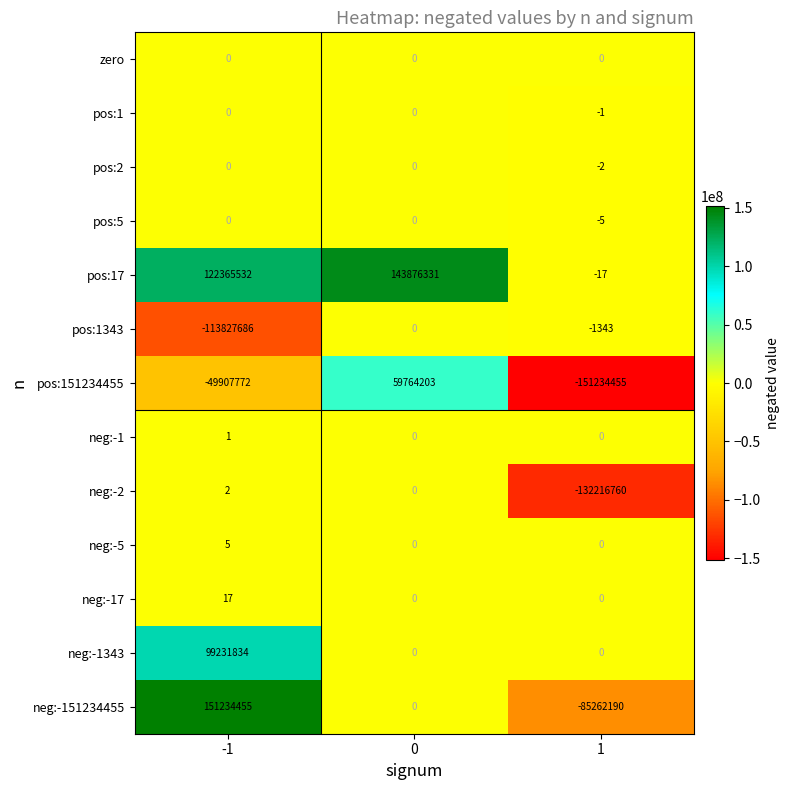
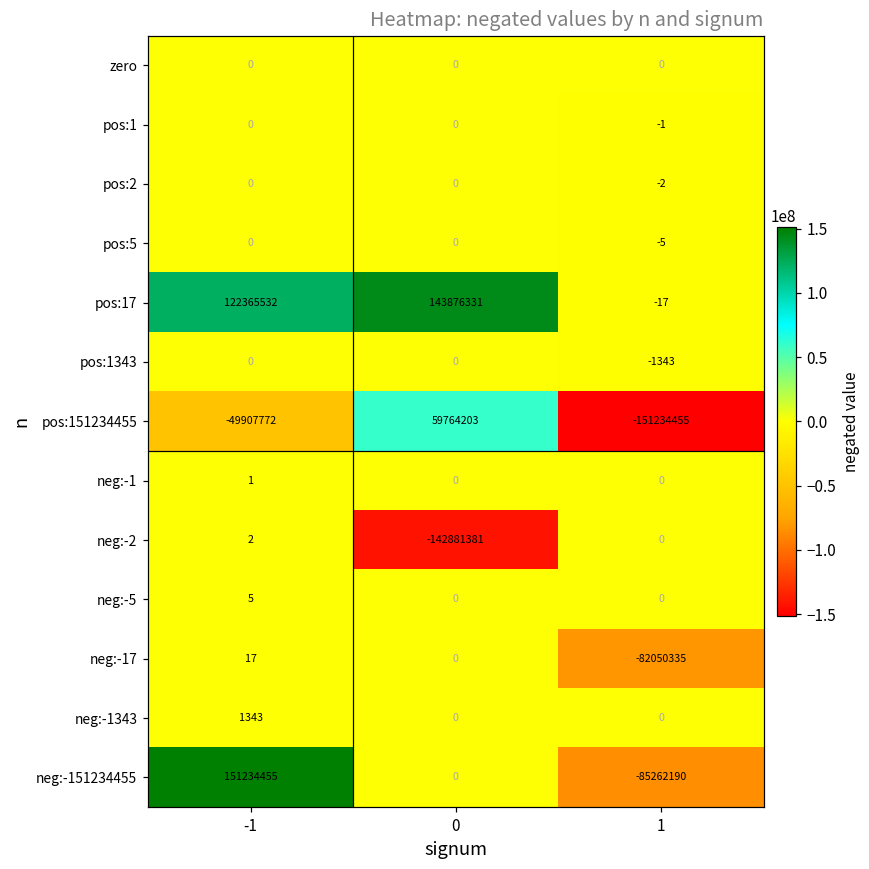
  {
    "zero": {
      "-1": 0,
      "0": 0,
      "1": 0
    },
    "pos:1": {
      "-1": 0,
      "0": 0,
      "1": -1
    },
    "pos:2": {
      "-1": 0,
      "0": 0,
      "1": -2
    },
    "pos:5": {
      "-1": 0,
      "0": 0,
      "1": -5
    },
    "pos:17": {
      "-1": 122365532,
      "0": 143876331,
      "1": -17
    },
    "pos:1343": {
-     "-1": -113827686,
+     "-1": 0,
      "0": 0,
      "1": -1343
    },
    "pos:151234455": {
      "-1": -49907772,
      "0": 59764203,
      "1": -151234455
    },
    "neg:-1": {
      "-1": 1,
      "0": 0,
      "1": 0
    },
    "neg:-2": {
      "-1": 2,
-     "0": 0,
-     "1": -132216760
+     "0": -142881381,
+     "1": 0
    },
    "neg:-5": {
      "-1": 5,
      "0": 0,
      "1": 0
    },
    "neg:-17": {
      "-1": 17,
      "0": 0,
-     "1": 0
+     "1": -82050335
    },
    "neg:-1343": {
-     "-1": 99231834,
+     "-1": 1343,
      "0": 0,
      "1": 0
    },
    "neg:-151234455": {
      "-1": 151234455,
      "0": 0,
      "1": -85262190
    }
  }
